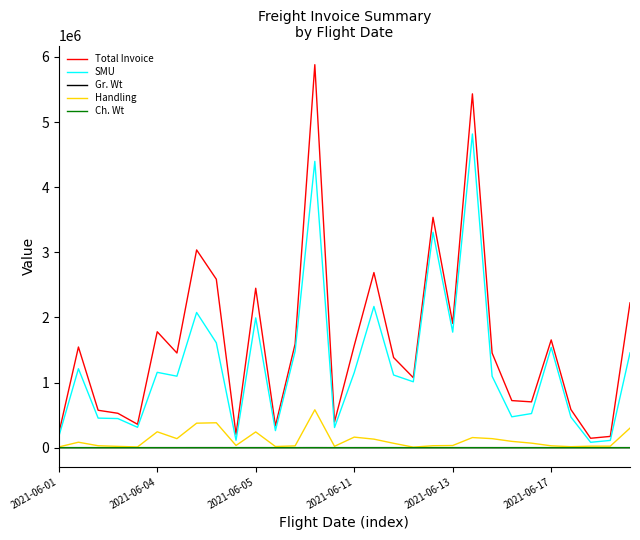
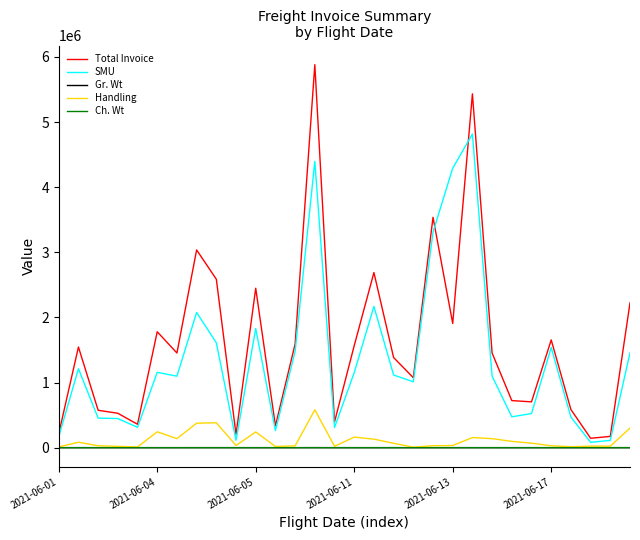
  {
    "Total Invoice": {
      "2021-06-01": 200000,
      "2021-06-05": 2400000,
      "2021-06-13": 1900000
    },
    "SMU": {
      "2021-06-01": 200000,
-     "2021-06-05": 2000000,
-     "2021-06-13": 1800000
+     "2021-06-05": 1800000,
+     "2021-06-13": 4300000
    },
    "Ch. Wt": {
      "2021-06-05": 0
    },
    "Handling": {
      "2021-06-05": 200000
    }
  }
